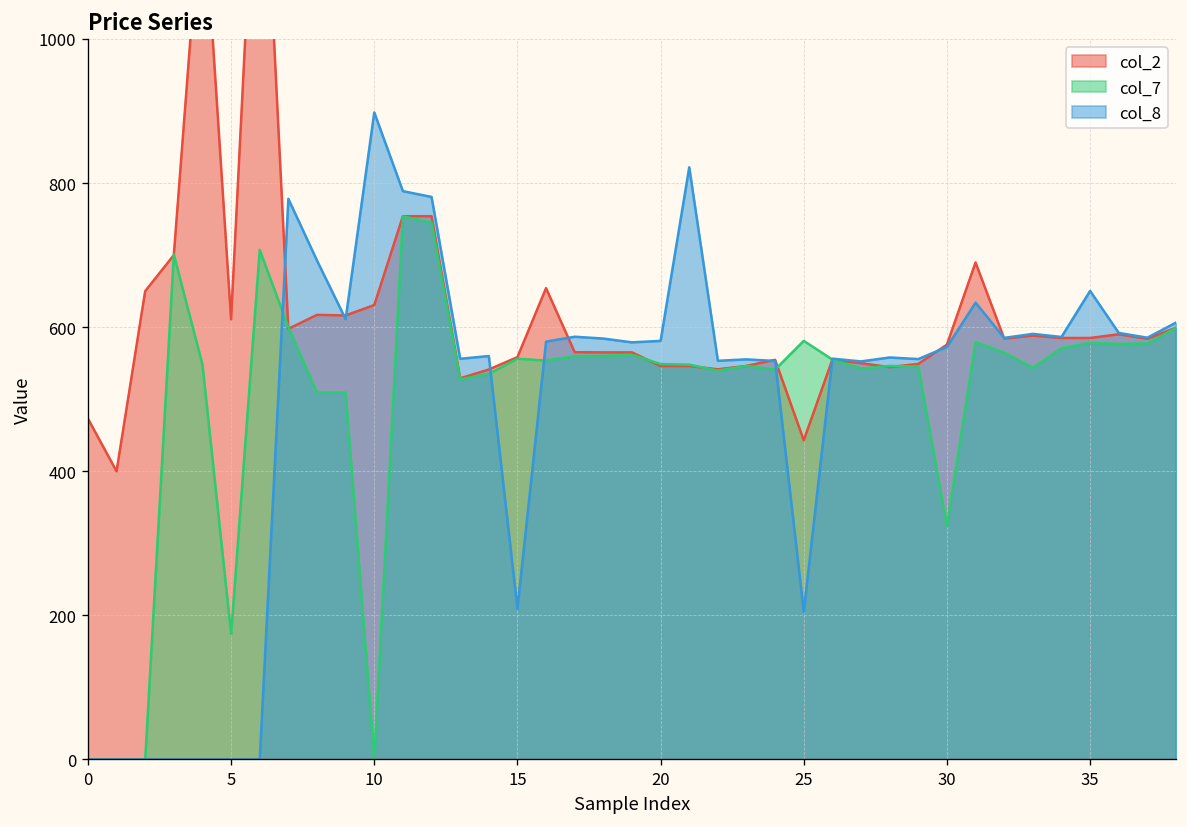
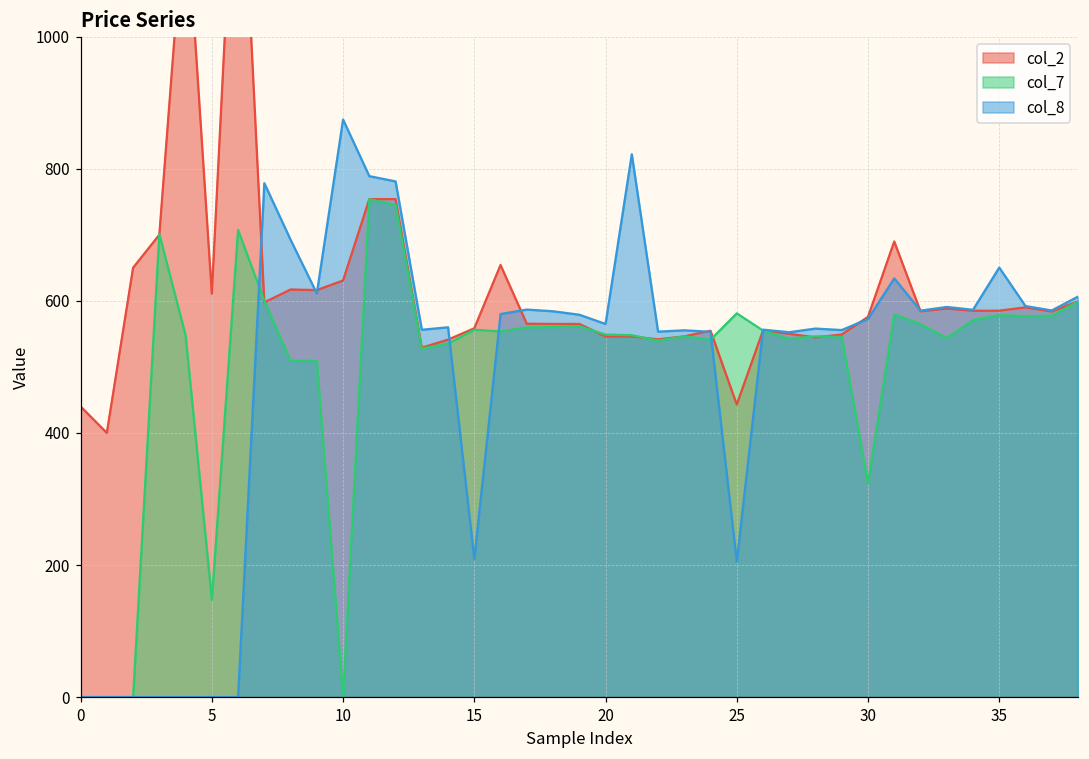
  {
    "col_2": {
-     "0": 470,
+     "0": 440,
      "5": 610,
      "10": 630,
      "25": 440,
      "35": 590
    },
    "col_7": {
-     "5": 170,
+     "5": 150,
      "10": 0,
      "25": 580,
      "30": 320,
      "35": 580
    },
    "col_8": {
      "5": 0,
-     "10": 900,
+     "10": 870,
      "15": 210,
-     "20": 580,
+     "20": 560,
      "25": 210,
      "35": 650
    }
  }
